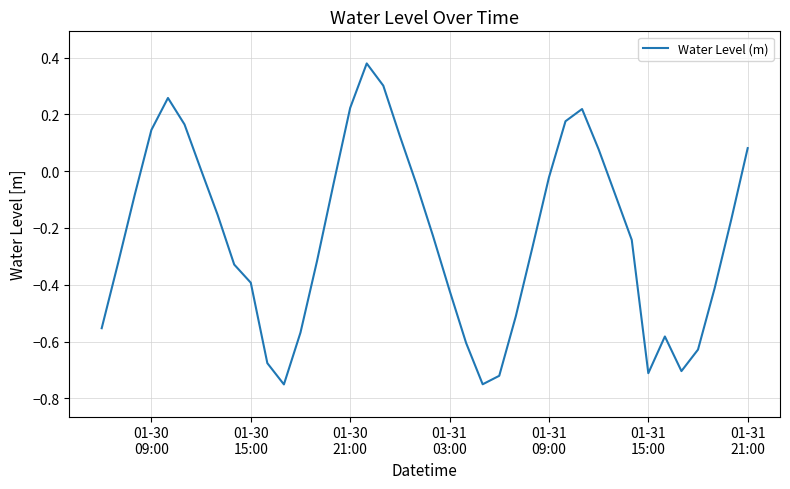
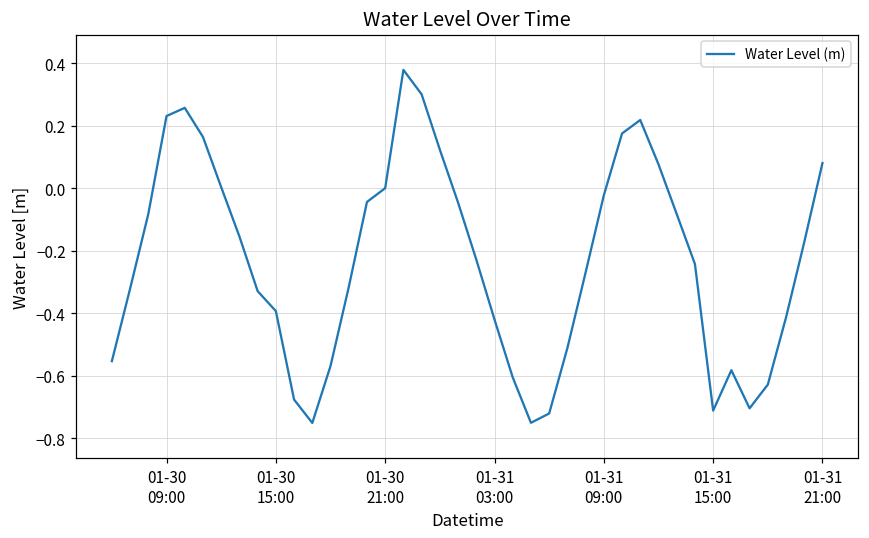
  {
-   "01-30 09:00": 0.15,
+   "01-30 09:00": 0.23,
    "01-30 15:00": -0.39,
-   "01-30 21:00": 0.22,
+   "01-30 21:00": 0.00,
    "01-31 03:00": -0.42,
    "01-31 09:00": -0.02,
    "01-31 15:00": -0.71,
    "01-31 21:00": 0.08
  }
